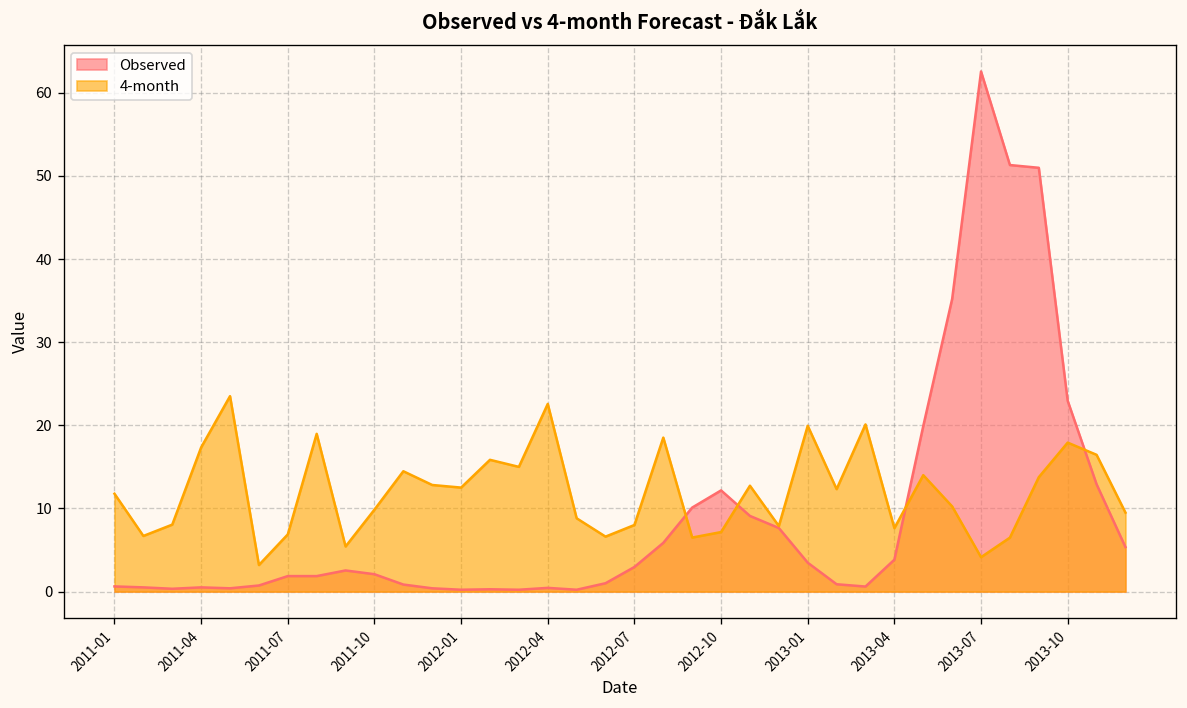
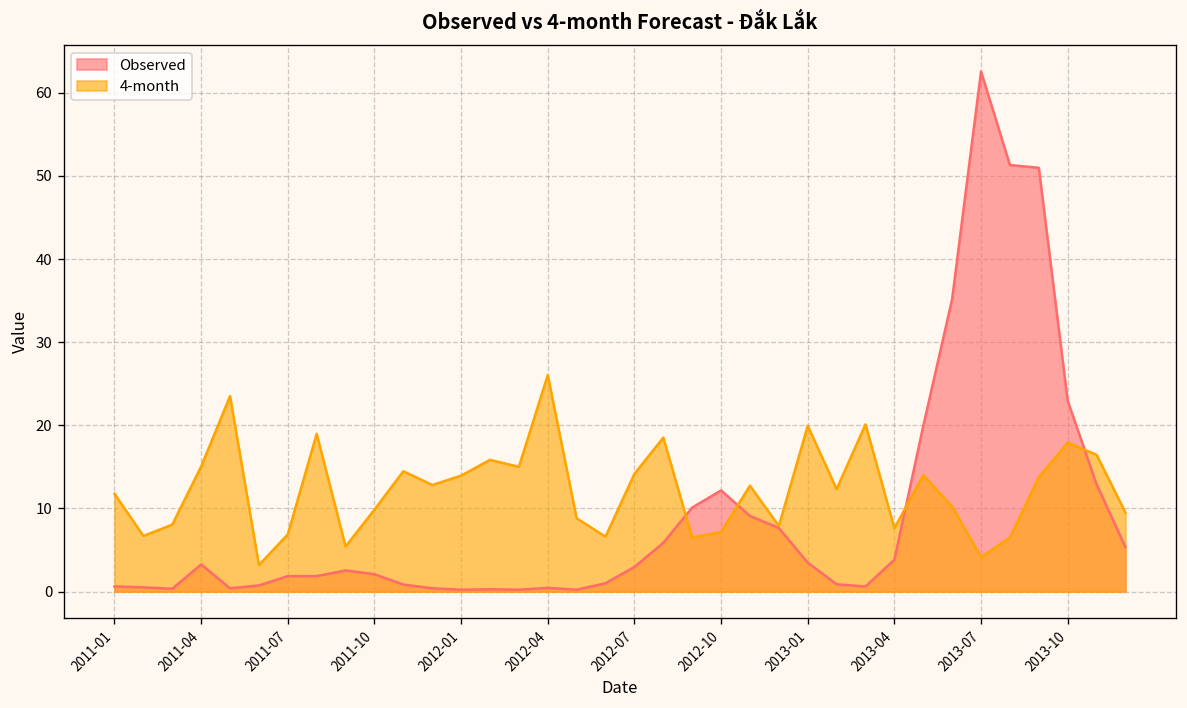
  {
    "Observed": {
      "2011-01": 1,
-     "2011-04": 1,
+     "2011-04": 3,
      "2011-07": 2,
      "2011-10": 2,
      "2012-01": 0,
      "2012-04": 0,
      "2012-07": 3,
      "2012-10": 12,
      "2013-01": 3,
      "2013-04": 4,
      "2013-07": 63,
      "2013-10": 23
    },
    "4-month": {
      "2011-01": 12,
-     "2011-04": 17,
+     "2011-04": 15,
      "2011-07": 7,
      "2011-10": 10,
-     "2012-01": 13,
-     "2012-04": 23,
-     "2012-07": 8,
+     "2012-01": 14,
+     "2012-04": 26,
+     "2012-07": 14,
      "2012-10": 7,
      "2013-01": 20,
      "2013-04": 8,
      "2013-07": 4,
      "2013-10": 18
    }
  }
